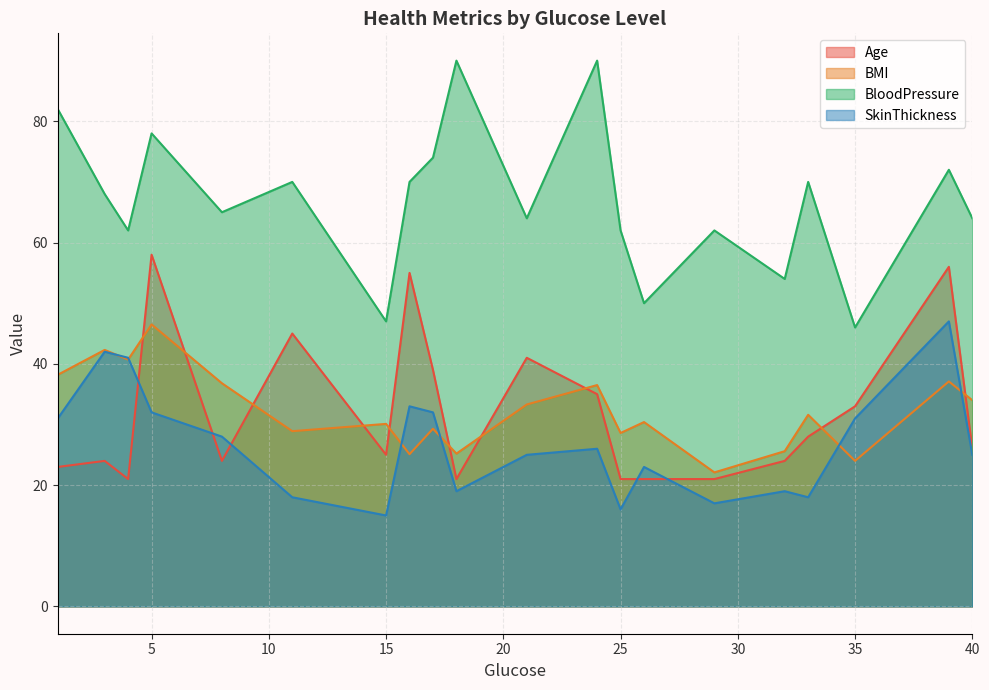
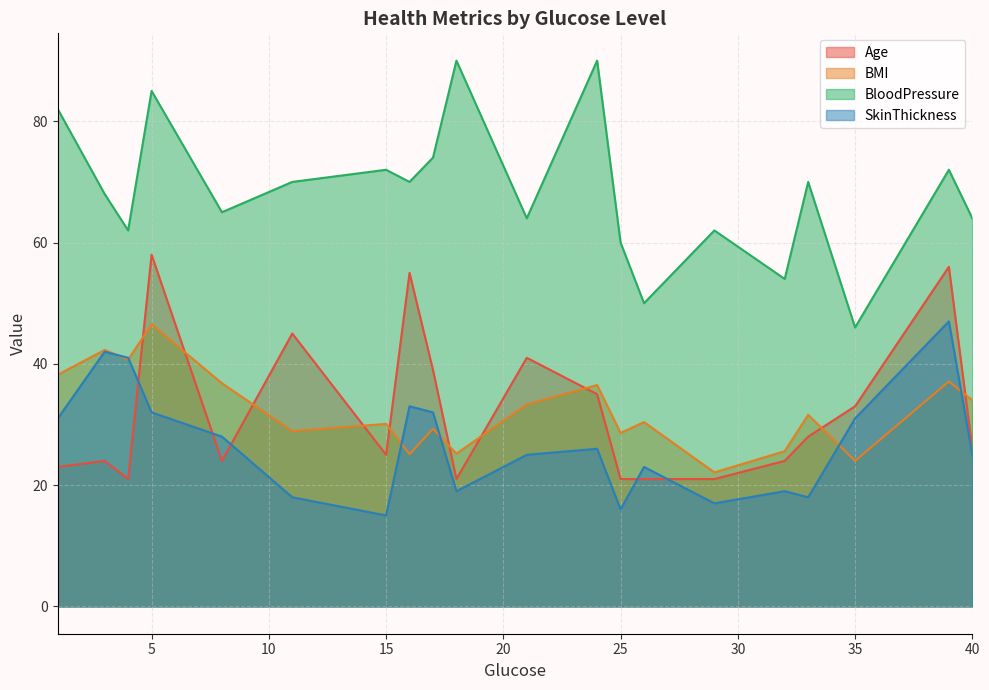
  {
    "BloodPressure": {
-     "5": 78,
-     "15": 47,
-     "25": 62,
+     "5": 85,
+     "15": 72,
+     "25": 60,
      "35": 46,
      "40": 64
    },
    "SkinThickness": {
      "5": 32,
      "15": 15,
      "25": 16,
      "35": 31,
      "40": 25
    }
  }
